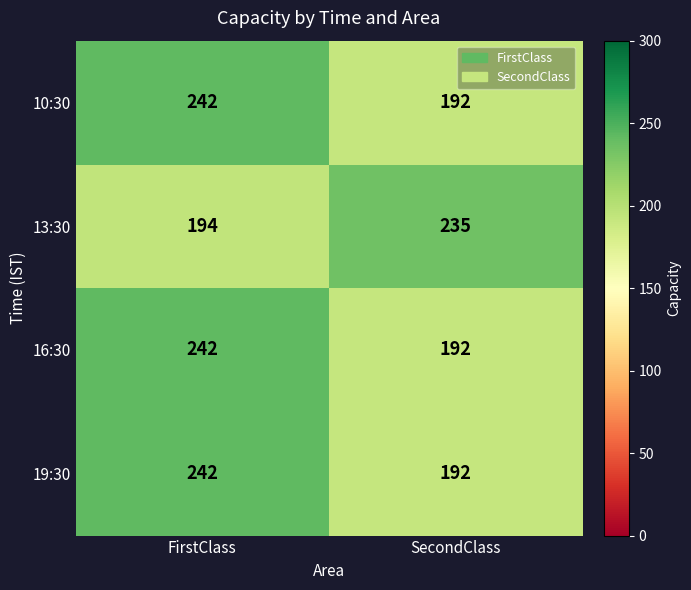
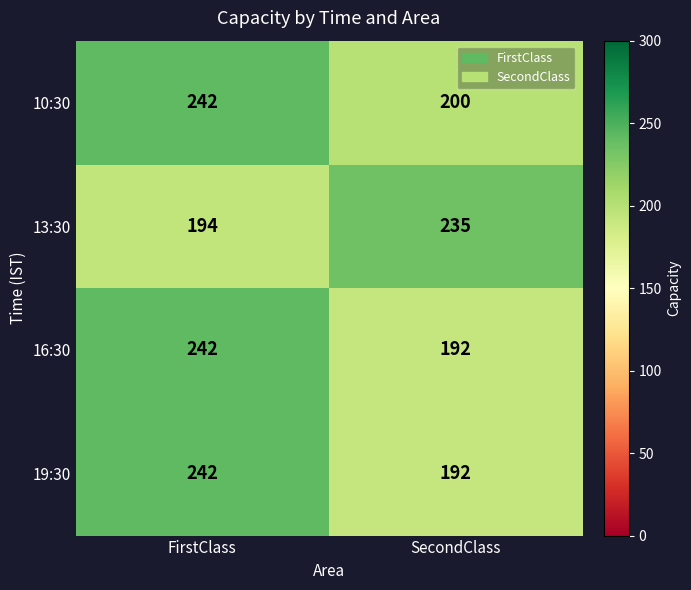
  {
    "10:30": {
      "FirstClass": 242,
-     "SecondClass": 192
+     "SecondClass": 200
    },
    "13:30": {
      "FirstClass": 194,
      "SecondClass": 235
    },
    "16:30": {
      "FirstClass": 242,
      "SecondClass": 192
    },
    "19:30": {
      "FirstClass": 242,
      "SecondClass": 192
    }
  }
